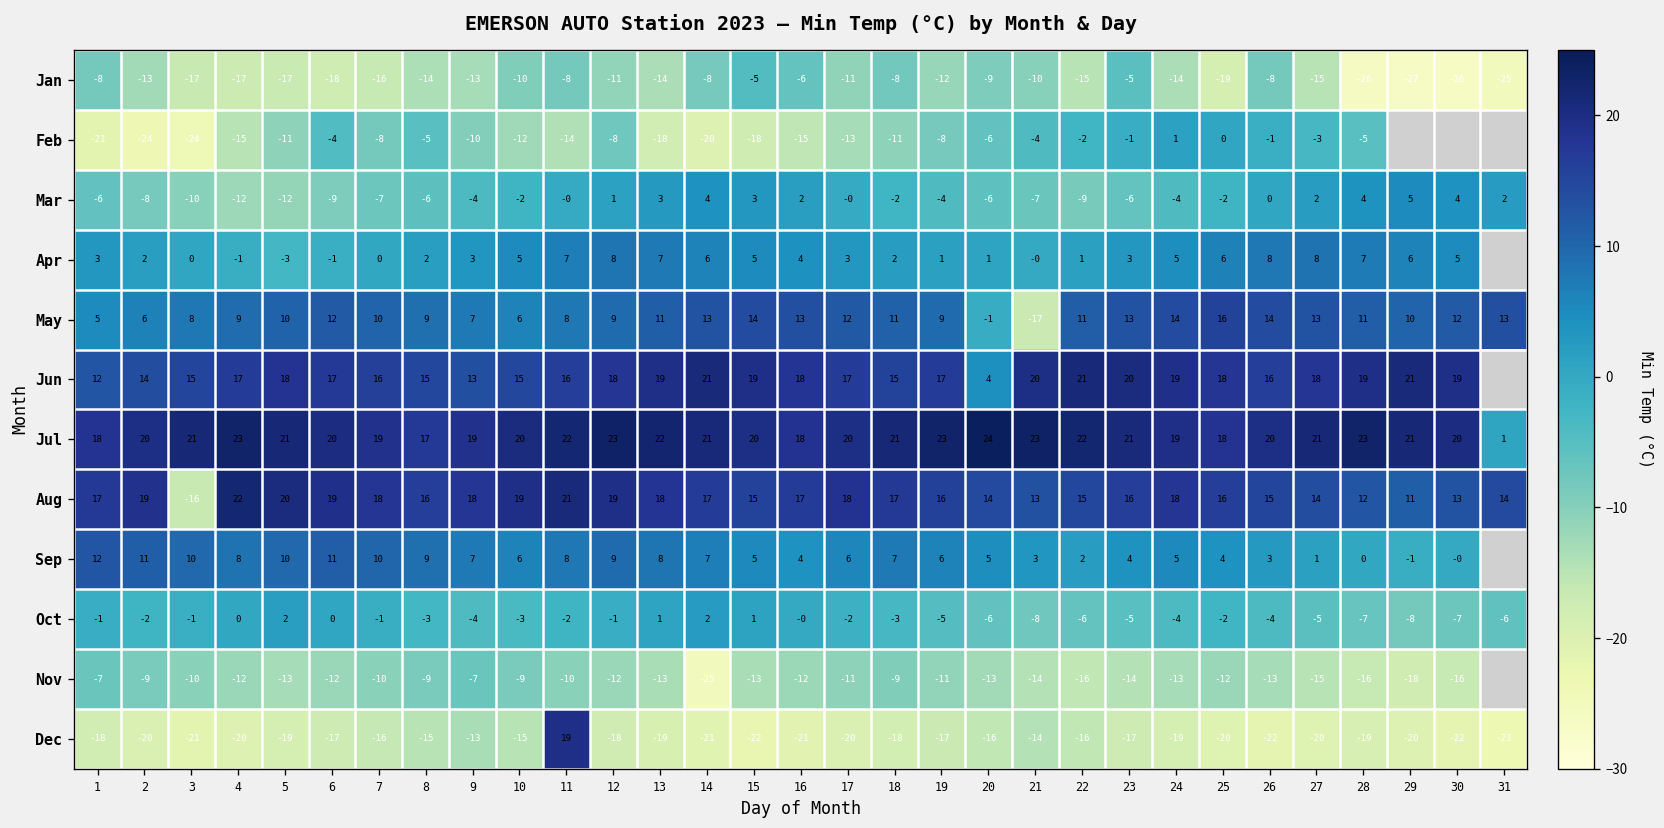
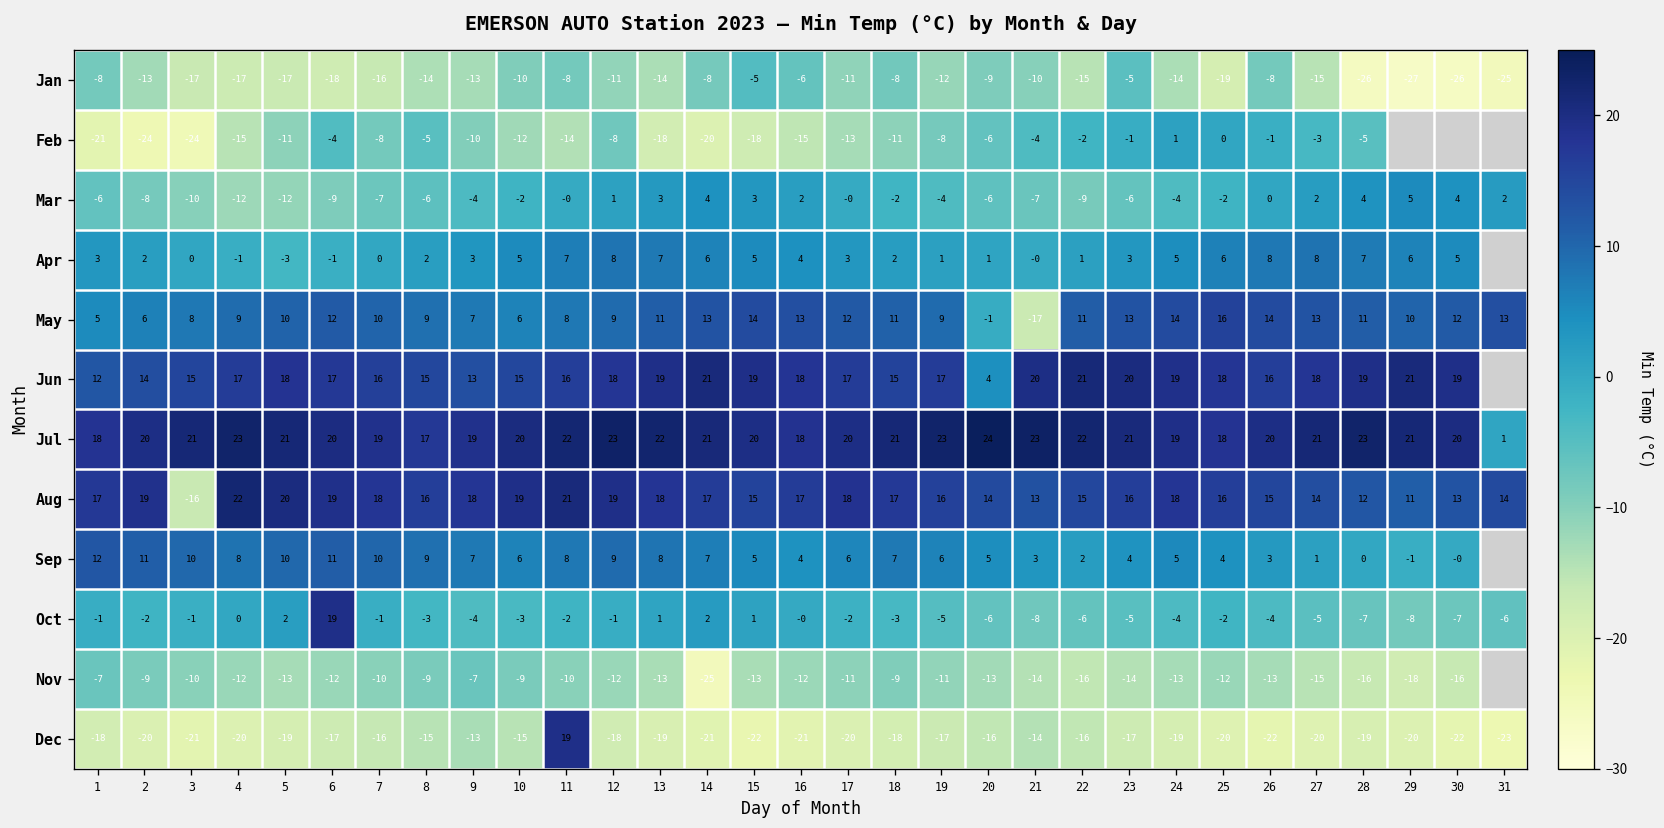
  {
    "Oct": {
      "1": -1,
      "2": -2,
      "3": -1,
      "4": 0,
      "5": 2,
-     "6": 0,
+     "6": 19,
      "7": -1,
      "8": -3,
      "9": -4,
      "10": -3,
      "11": -2,
      "12": -1,
      "13": 1,
      "14": 2,
      "15": 1,
      "16": -0,
      "17": -2,
      "18": -3,
      "19": -5,
      "20": -6,
      "21": -8,
      "22": -6,
      "23": -5,
      "24": -4,
      "25": -2,
      "26": -4,
      "27": -5,
      "28": -7,
      "29": -8,
      "30": -7,
      "31": -6
    }
  }
